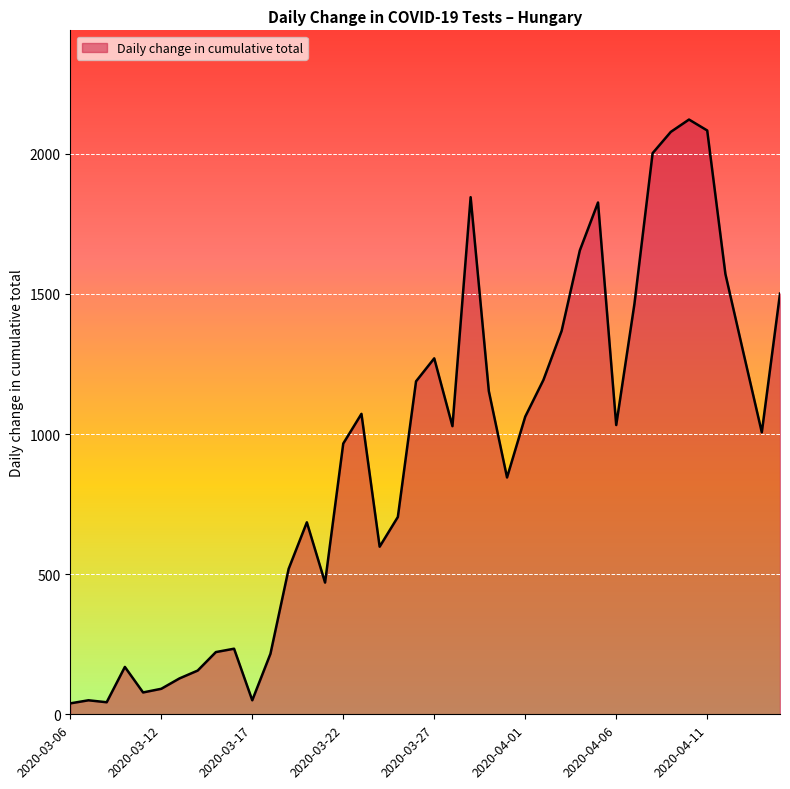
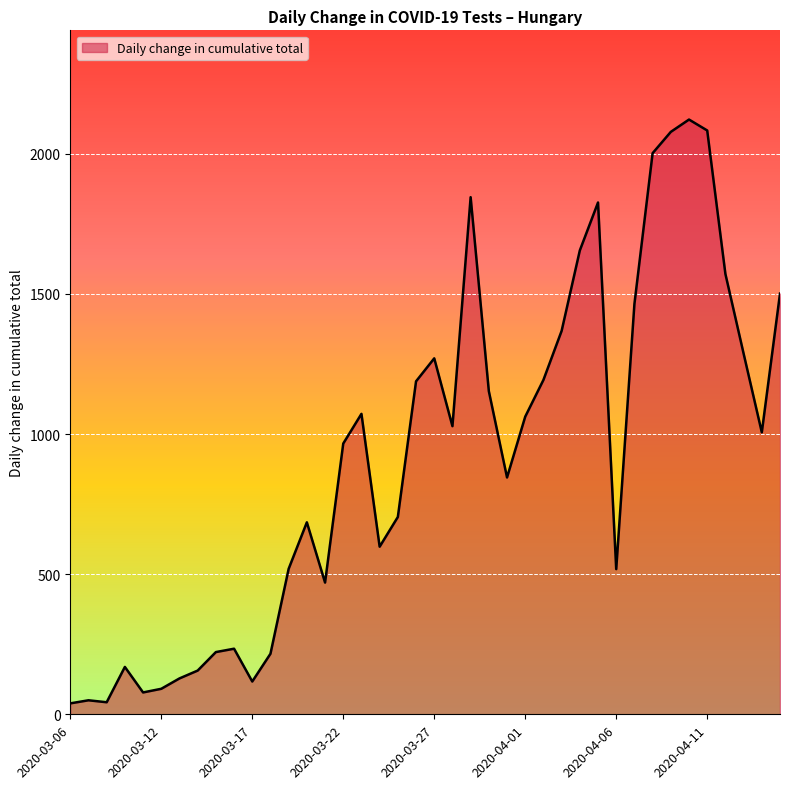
  {
    "2020-03-06": 40,
    "2020-03-12": 90,
-   "2020-03-17": 50,
+   "2020-03-17": 120,
    "2020-03-22": 970,
    "2020-03-27": 1270,
    "2020-04-01": 1060,
-   "2020-04-06": 1030,
+   "2020-04-06": 520,
    "2020-04-11": 2080
  }
